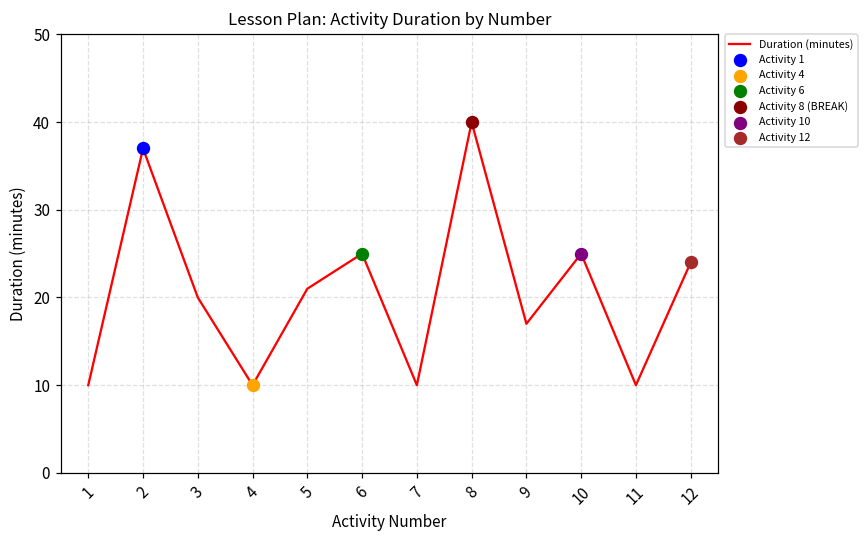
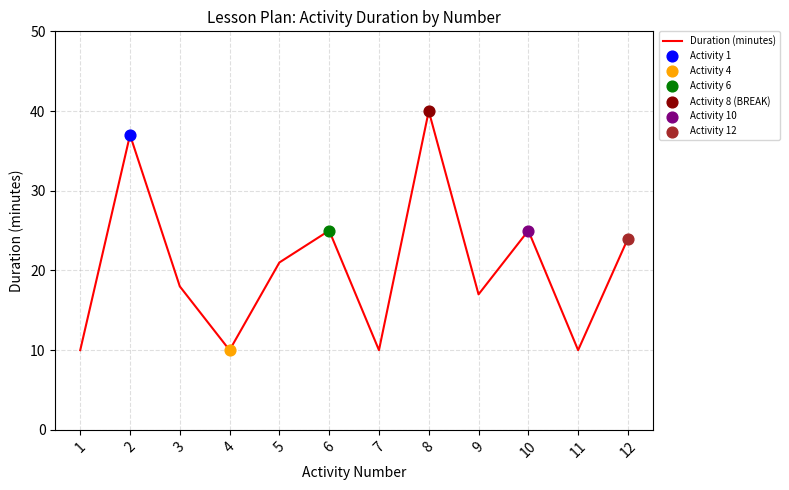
  {
    "Duration (minutes)": {
      "1": 10,
-     "3": 20,
+     "3": 18,
      "5": 21,
      "7": 10,
      "9": 17,
      "11": 10
    }
  }
